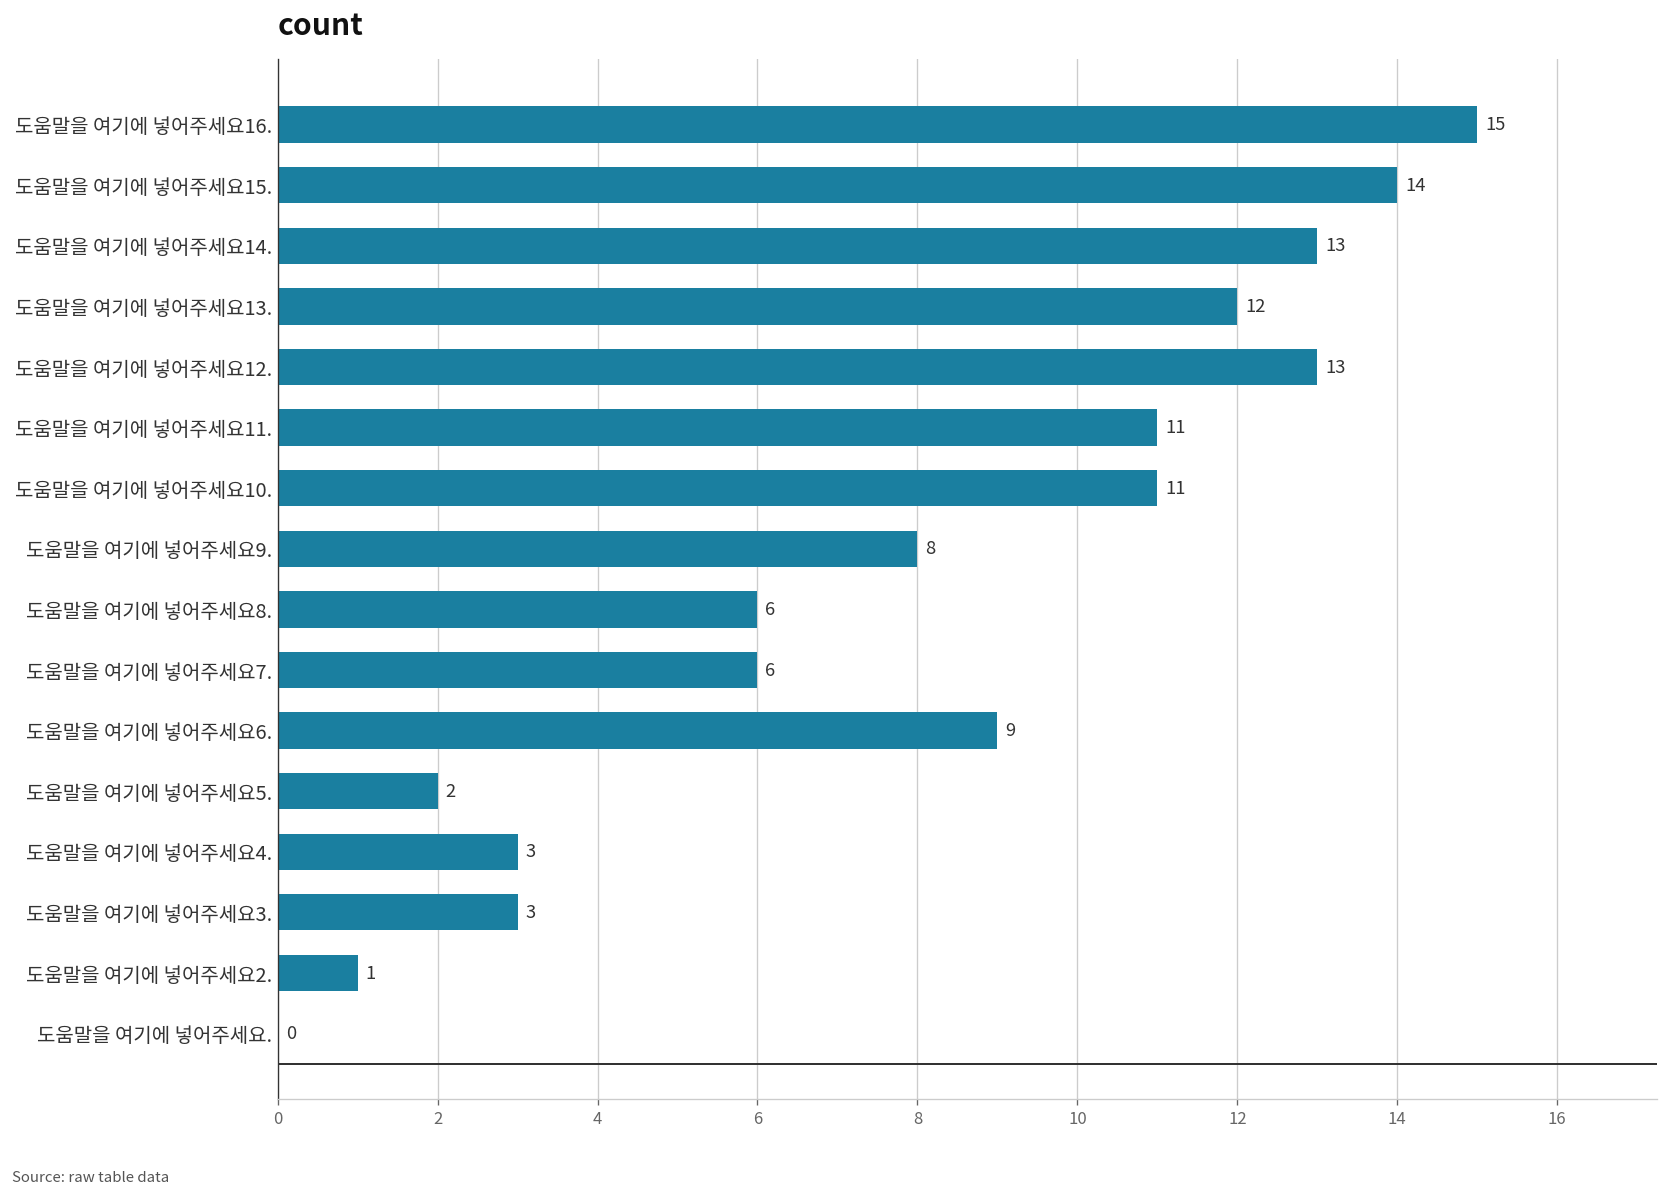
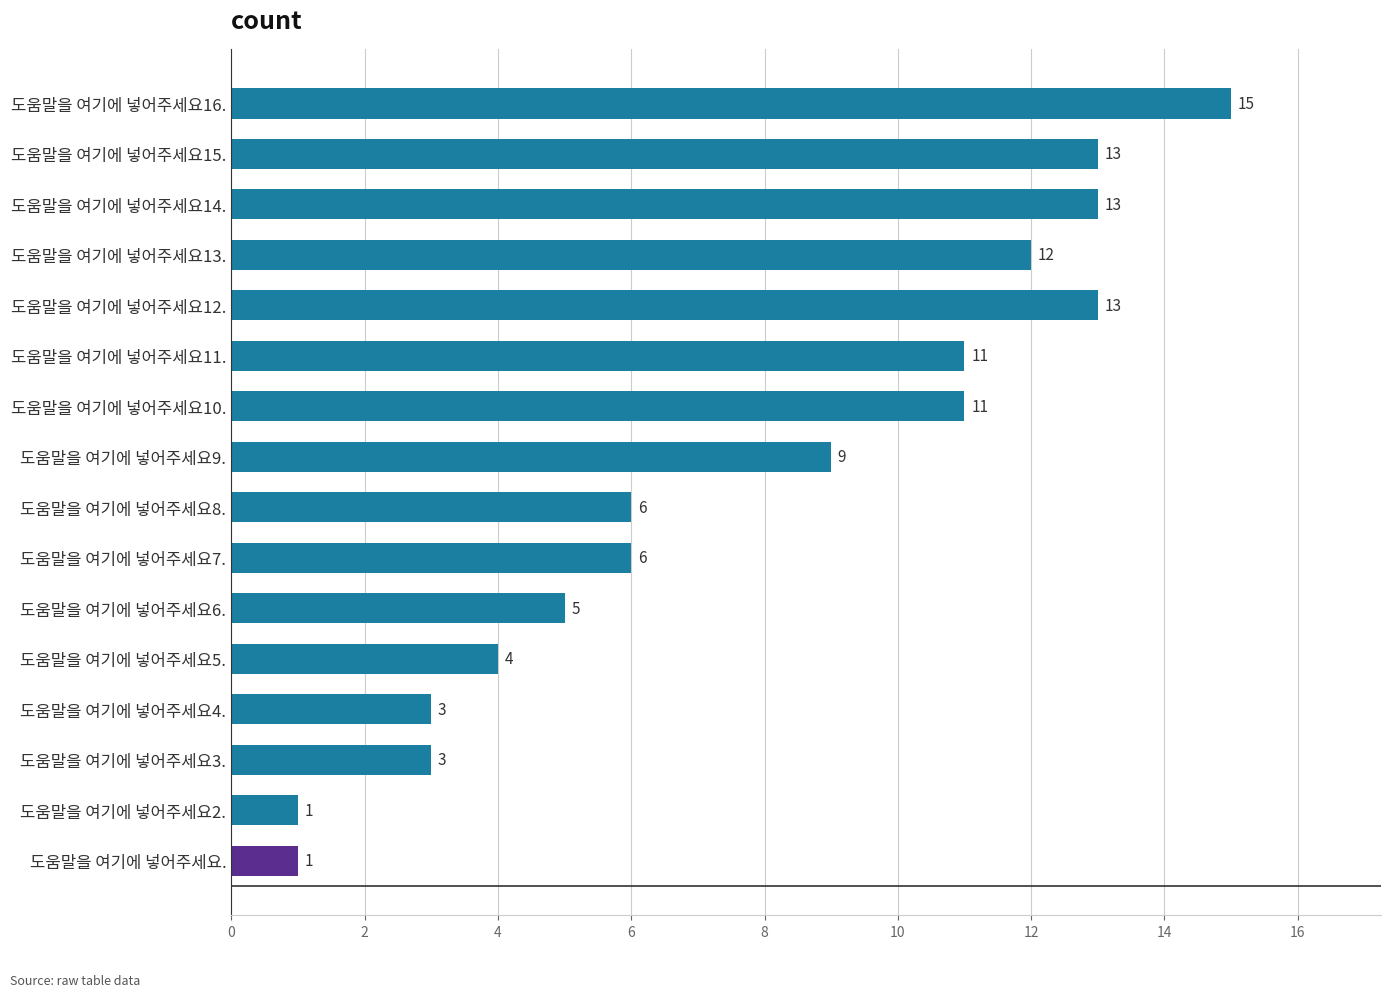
  {
    "도움말을 여기에 넣어주세요16.": 15,
-   "도움말을 여기에 넣어주세요15.": 14,
+   "도움말을 여기에 넣어주세요15.": 13,
    "도움말을 여기에 넣어주세요14.": 13,
    "도움말을 여기에 넣어주세요13.": 12,
    "도움말을 여기에 넣어주세요12.": 13,
    "도움말을 여기에 넣어주세요11.": 11,
    "도움말을 여기에 넣어주세요10.": 11,
-   "도움말을 여기에 넣어주세요9.": 8,
+   "도움말을 여기에 넣어주세요9.": 9,
    "도움말을 여기에 넣어주세요8.": 6,
    "도움말을 여기에 넣어주세요7.": 6,
-   "도움말을 여기에 넣어주세요6.": 9,
-   "도움말을 여기에 넣어주세요5.": 2,
+   "도움말을 여기에 넣어주세요6.": 5,
+   "도움말을 여기에 넣어주세요5.": 4,
    "도움말을 여기에 넣어주세요4.": 3,
    "도움말을 여기에 넣어주세요3.": 3,
    "도움말을 여기에 넣어주세요2.": 1,
-   "도움말을 여기에 넣어주세요.": 0
+   "도움말을 여기에 넣어주세요.": 1
  }
